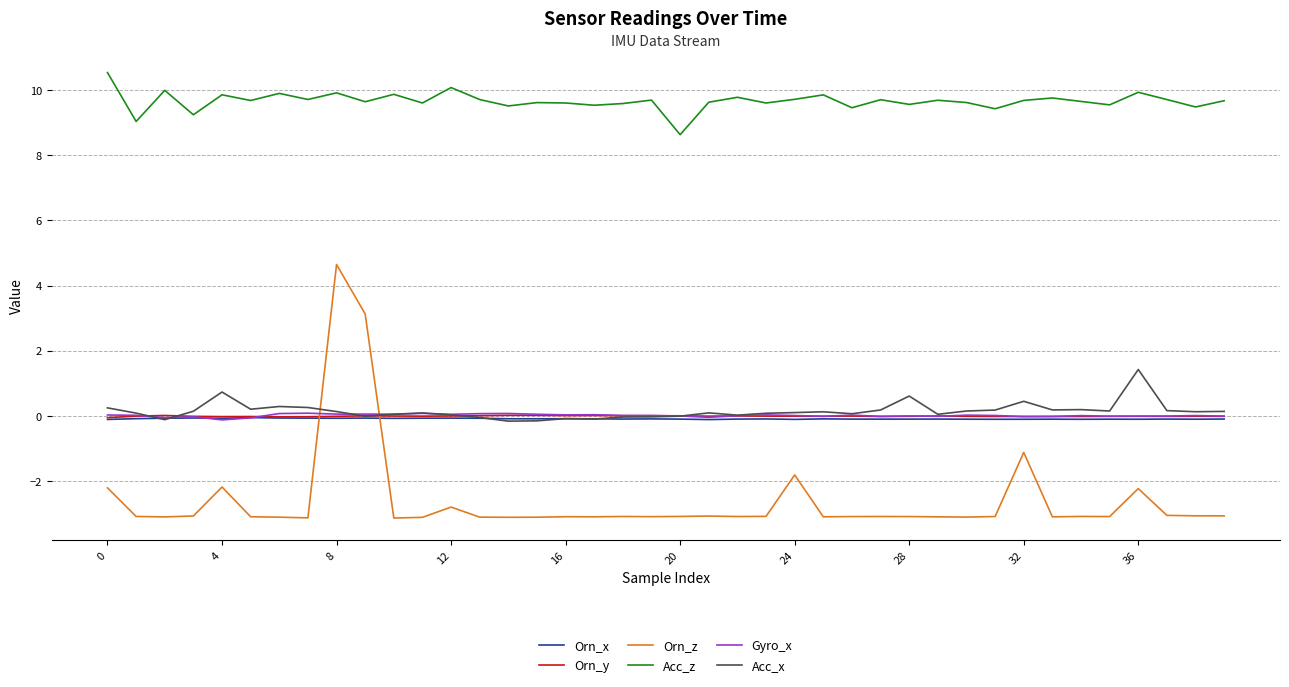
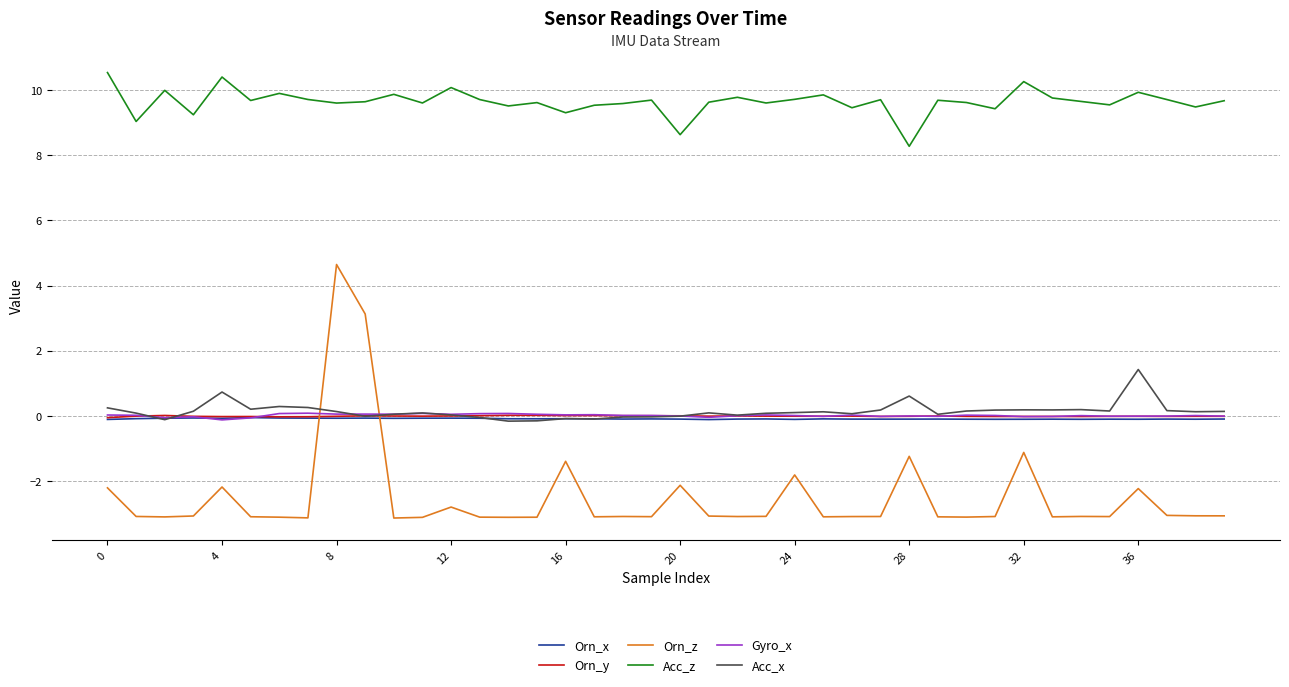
  {
    "Orn_x": {
      "20": -0.1,
      "24": -0.1,
      "28": -0.1,
      "32": -0.1,
      "36": -0.1
    },
    "Orn_z": {
      "0": -2.2,
      "4": -2.2,
      "8": 4.6,
      "12": -2.8,
-     "16": -3.1,
-     "20": -3.1,
+     "16": -1.4,
+     "20": -2.1,
      "24": -1.8,
-     "28": -3.1,
+     "28": -1.2,
      "32": -1.1,
      "36": -2.2
    },
    "Acc_z": {
      "0": 10.5,
-     "4": 9.9,
-     "8": 9.9,
+     "4": 10.4,
+     "8": 9.6,
      "12": 10.1,
-     "16": 9.6,
+     "16": 9.3,
      "20": 8.6,
      "24": 9.7,
-     "28": 9.6,
-     "32": 9.7,
+     "28": 8.3,
+     "32": 10.3,
      "36": 9.9
    },
    "Gyro_x": {
      "0": 0.0
    },
    "Acc_x": {
      "0": 0.2,
      "4": 0.7,
      "24": 0.1,
      "28": 0.6,
-     "32": 0.4,
+     "32": 0.2,
      "36": 1.4
    }
  }
